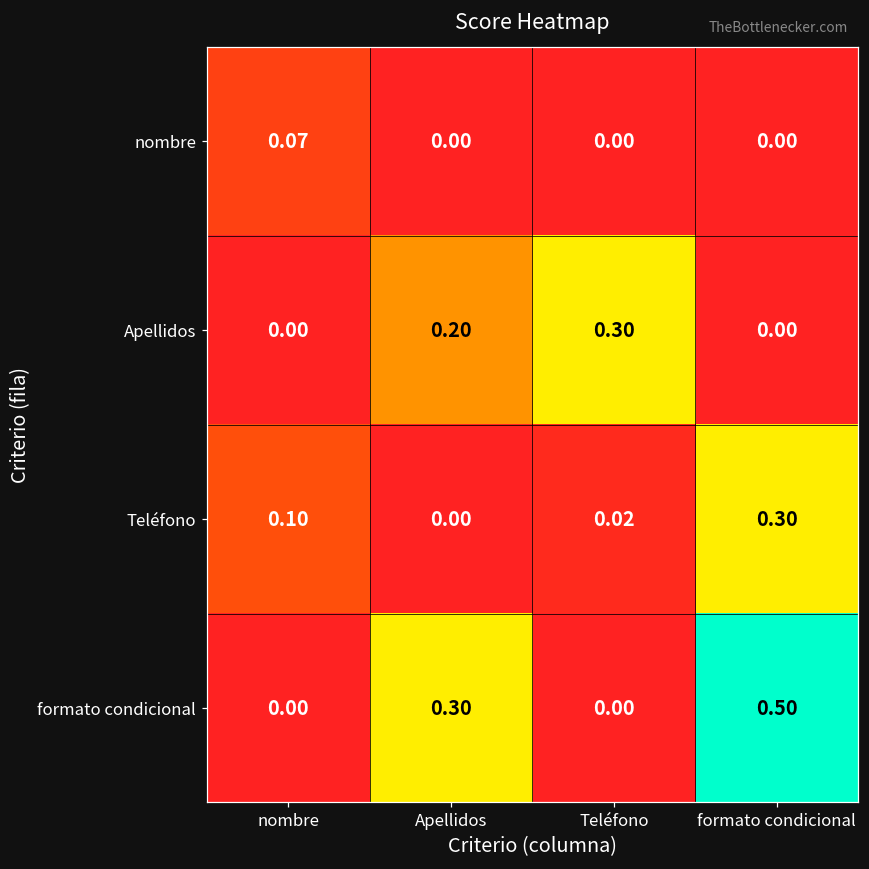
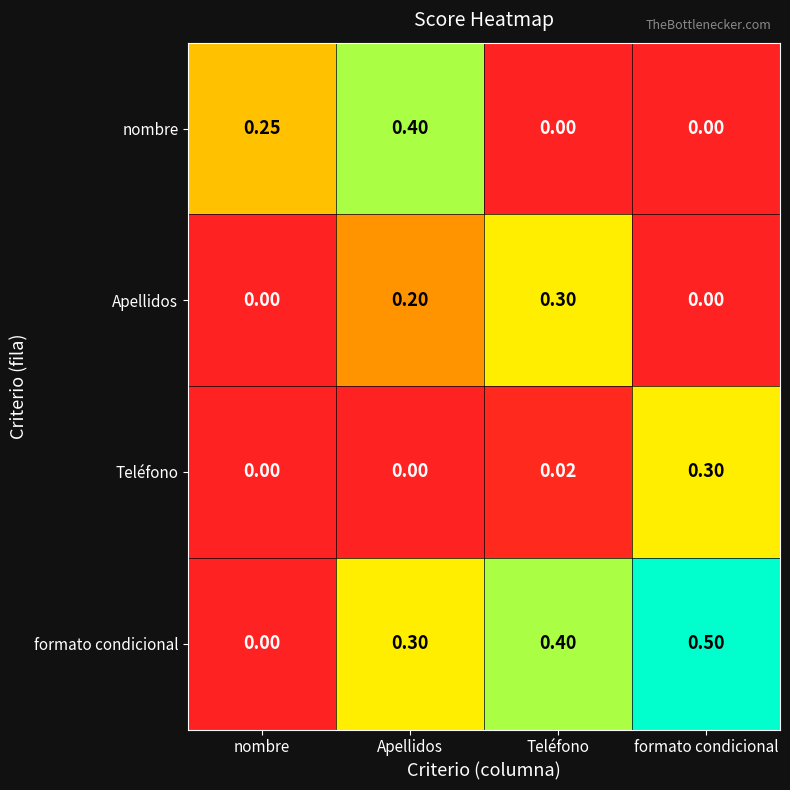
  {
    "nombre": {
-     "nombre": 0.07,
-     "Apellidos": 0.00,
+     "nombre": 0.25,
+     "Apellidos": 0.40,
      "Teléfono": 0.00,
      "formato condicional": 0.00
    },
    "Apellidos": {
      "nombre": 0.00,
      "Apellidos": 0.20,
      "Teléfono": 0.30,
      "formato condicional": 0.00
    },
    "Teléfono": {
-     "nombre": 0.10,
+     "nombre": 0.00,
      "Apellidos": 0.00,
      "Teléfono": 0.02,
      "formato condicional": 0.30
    },
    "formato condicional": {
      "nombre": 0.00,
      "Apellidos": 0.30,
-     "Teléfono": 0.00,
+     "Teléfono": 0.40,
      "formato condicional": 0.50
    }
  }
